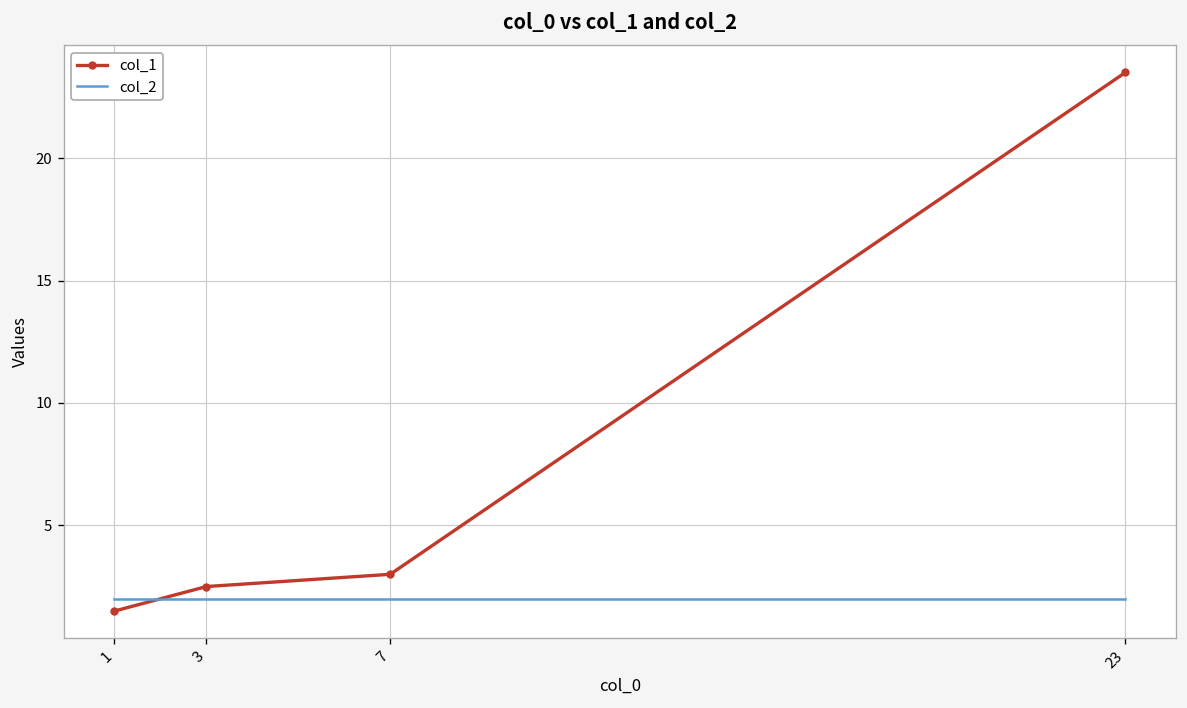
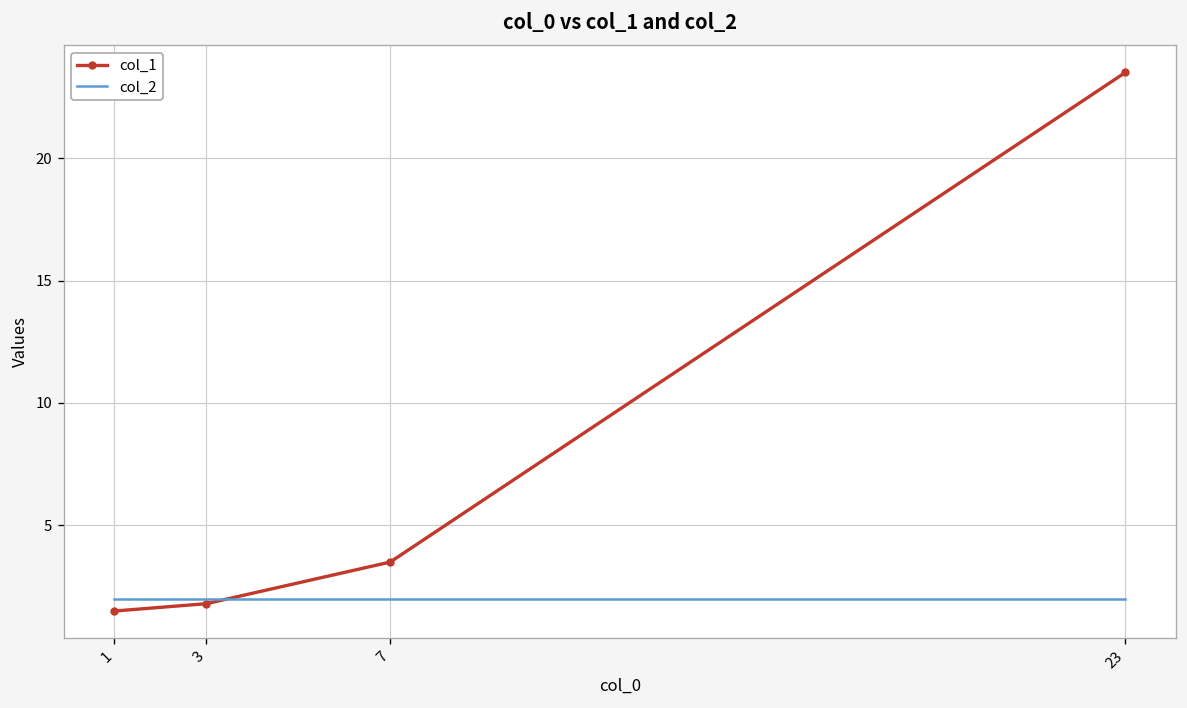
  {
    "col_1": {
      "1": 1.5,
-     "3": 2.5,
-     "7": 3.0,
+     "3": 1.8,
+     "7": 3.5,
      "23": 23.5
    },
    "col_2": {
      "1": 2.0,
      "3": 2.0,
      "7": 2.0,
      "23": 2.0
    }
  }
